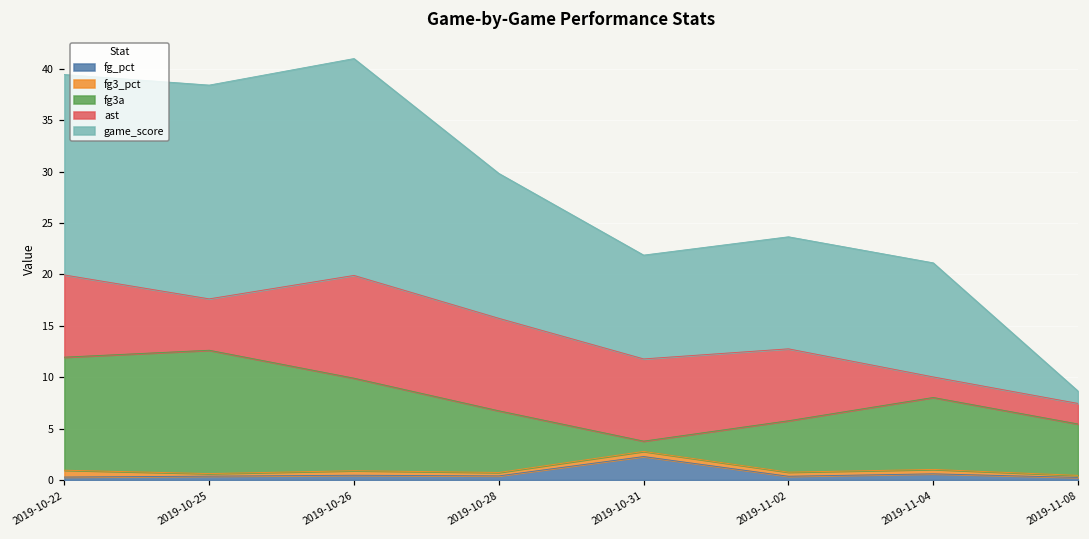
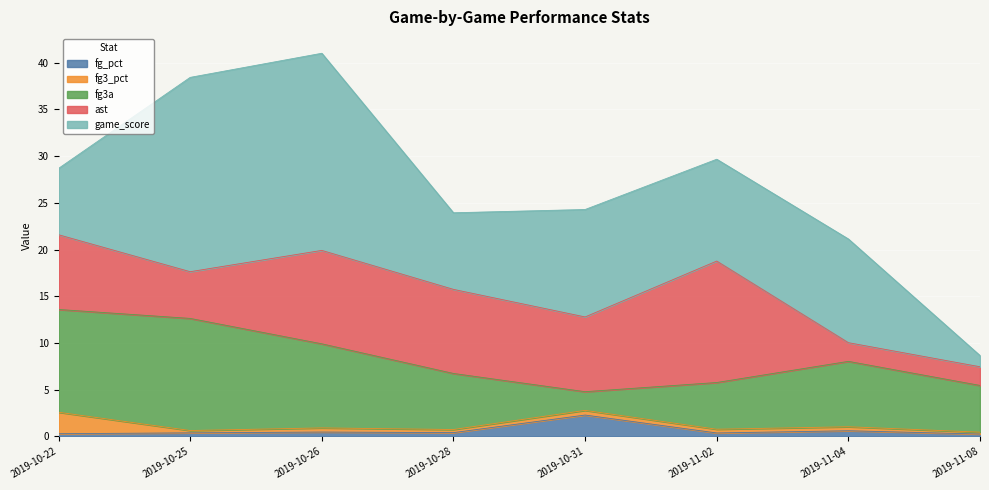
  {
    "fg_pct": {
      "2019-10-22": 0,
      "2019-10-26": 0,
      "2019-10-28": 0,
      "2019-10-31": 2,
      "2019-11-02": 0,
      "2019-11-04": 1
    },
    "fg3_pct": {
-     "2019-10-22": 1,
+     "2019-10-22": 2,
      "2019-10-26": 0,
      "2019-10-28": 0,
      "2019-10-31": 1,
      "2019-11-02": 0,
      "2019-11-04": 0
    },
    "fg3a": {
      "2019-10-22": 11,
      "2019-10-25": 12,
      "2019-10-26": 9,
      "2019-10-28": 6,
-     "2019-10-31": 1,
+     "2019-10-31": 2,
      "2019-11-02": 5,
      "2019-11-04": 7,
      "2019-11-08": 5
    },
    "ast": {
      "2019-10-22": 8,
      "2019-10-25": 5,
      "2019-10-26": 10,
      "2019-10-28": 9,
      "2019-10-31": 8,
-     "2019-11-02": 7,
+     "2019-11-02": 13,
      "2019-11-04": 2,
      "2019-11-08": 2
    },
    "game_score": {
-     "2019-10-22": 20,
+     "2019-10-22": 7,
      "2019-10-25": 21,
      "2019-10-26": 21,
-     "2019-10-28": 14,
-     "2019-10-31": 10,
+     "2019-10-28": 8,
+     "2019-10-31": 12,
      "2019-11-02": 11,
      "2019-11-04": 11,
      "2019-11-08": 1
    }
  }
